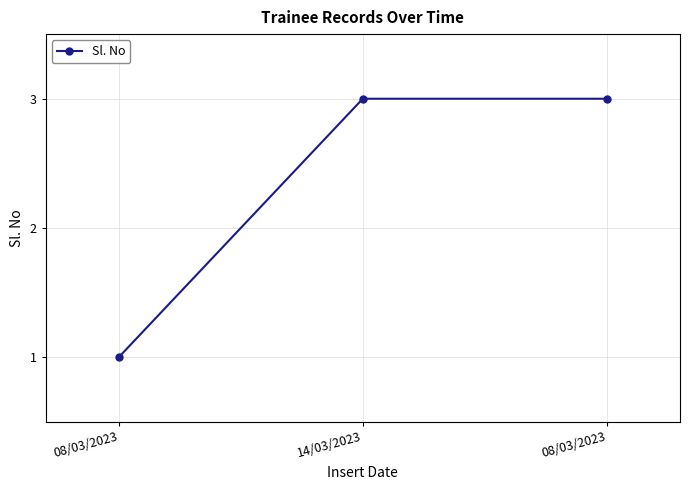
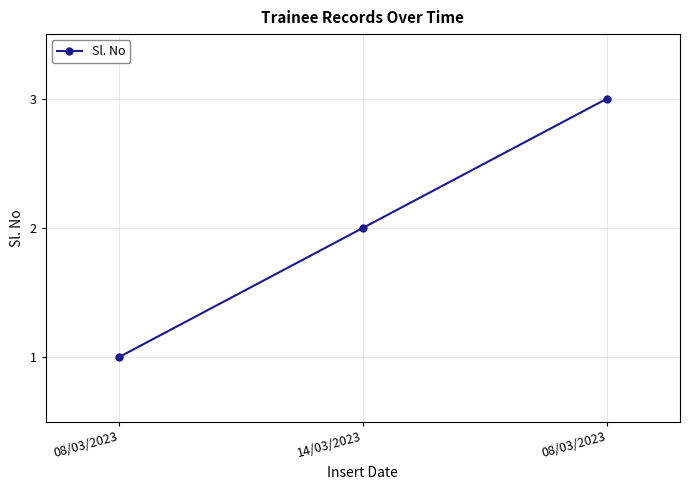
  {
-   "14/03/2023": 3
+   "14/03/2023": 2
  }
